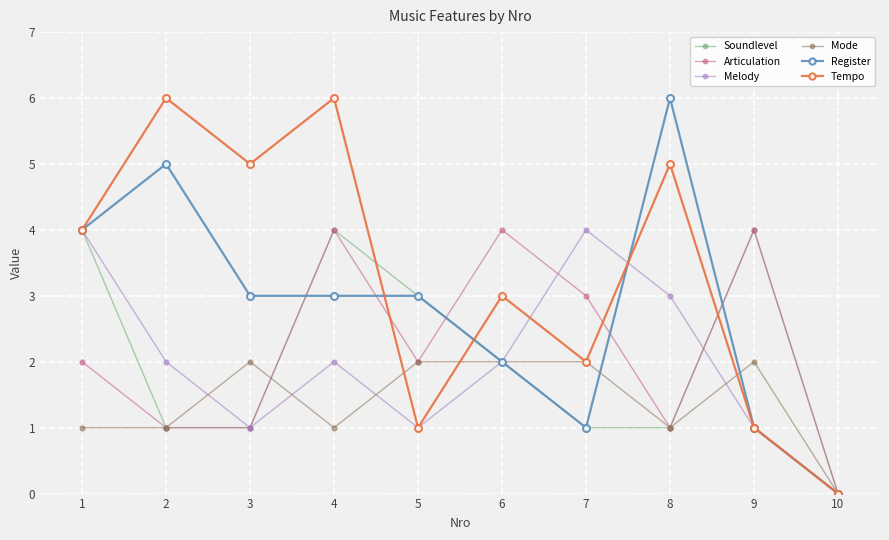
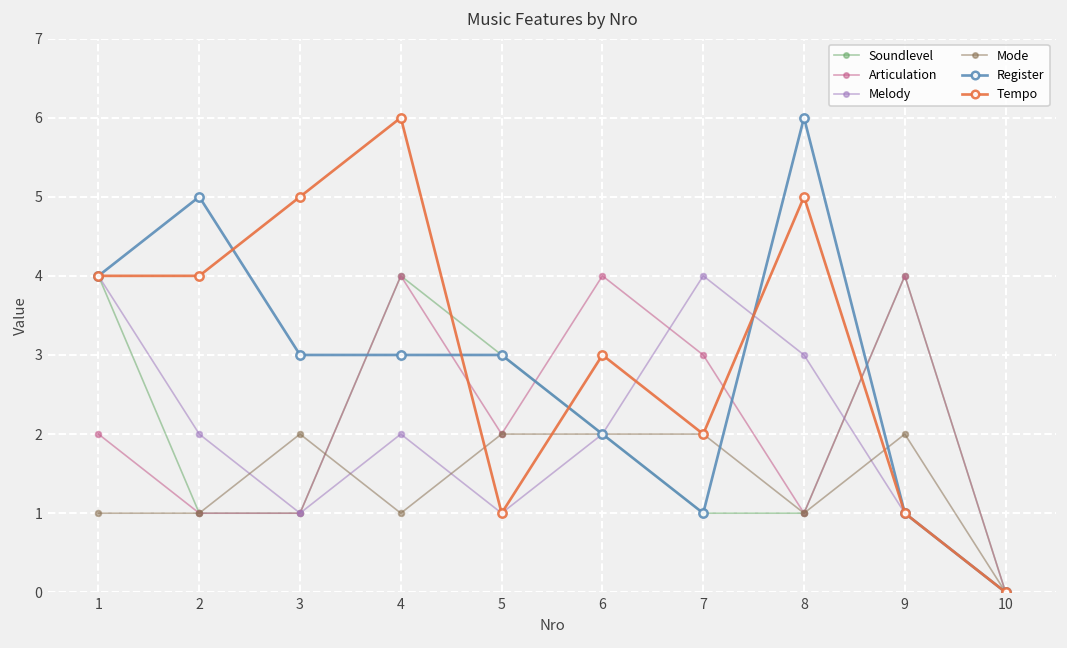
  {
    "Register": {
      "2": 5,
      "3": 3,
      "4": 3,
      "8": 6
    },
    "Tempo": {
-     "2": 6,
+     "2": 4,
      "3": 5,
      "4": 6,
      "6": 3,
      "8": 5
    }
  }
